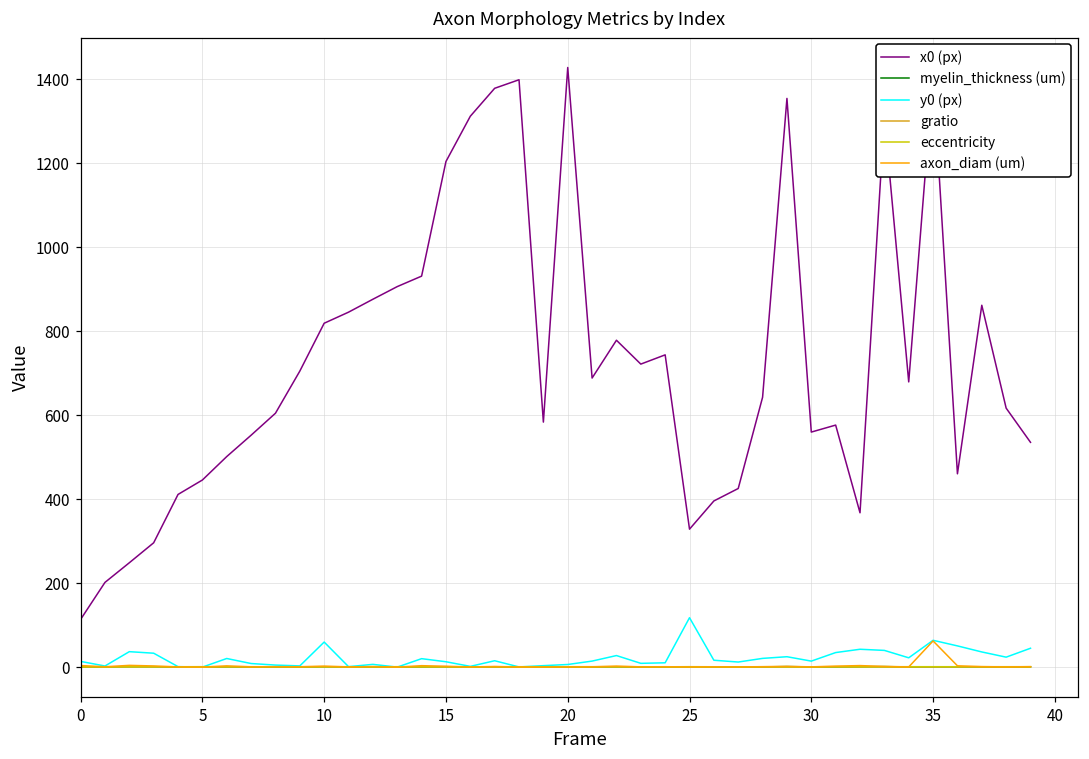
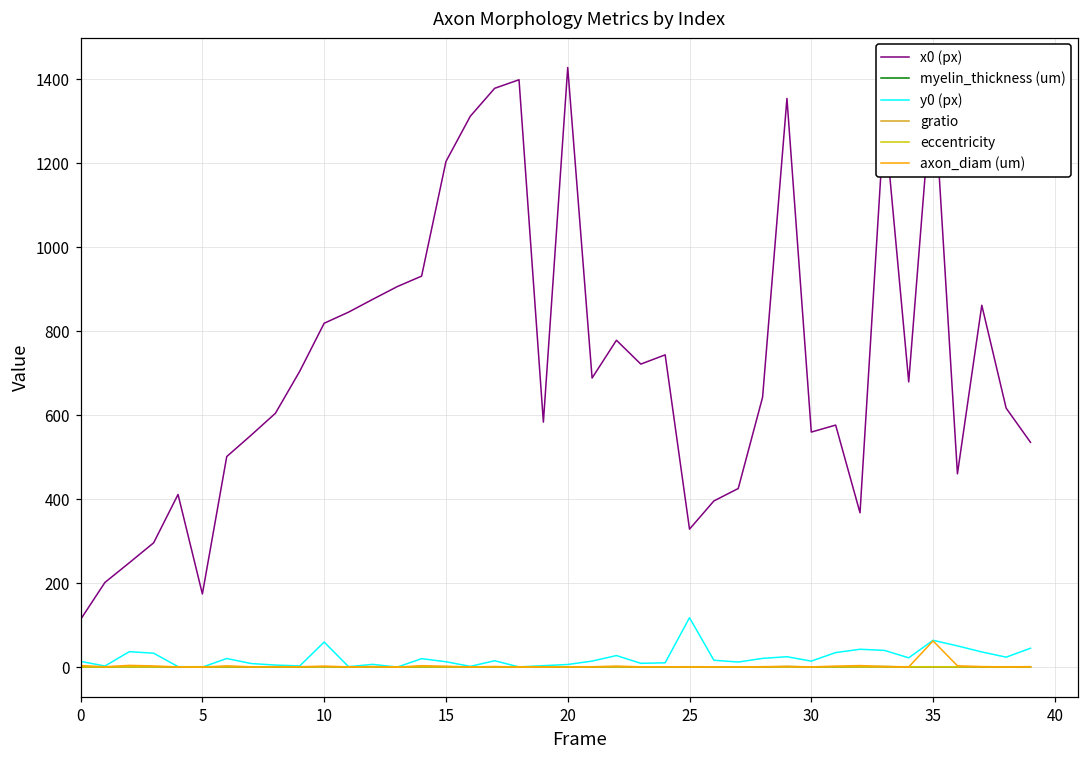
  {
    "x0 (px)": {
      "0": 110,
-     "5": 450,
+     "5": 170,
      "10": 820,
      "15": 1200,
      "20": 1430,
      "25": 330,
      "30": 560
    },
    "eccentricity": {
      "35": 0
    },
    "y0 (px)": {
      "0": 10,
      "10": 60,
      "15": 10,
      "25": 120,
      "30": 10
    }
  }
